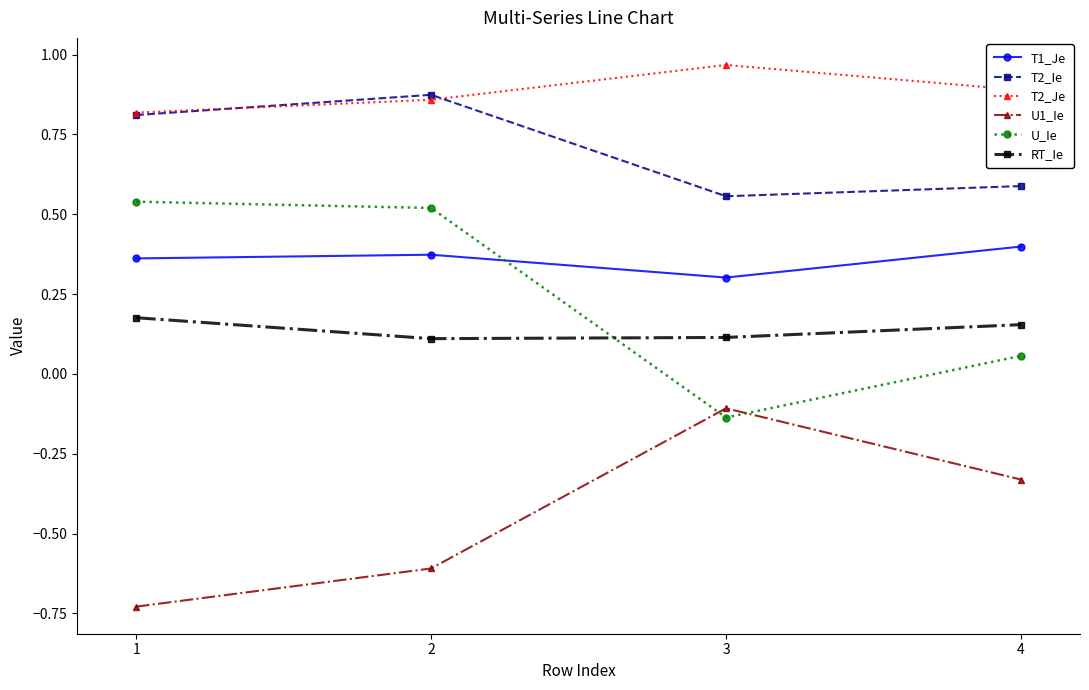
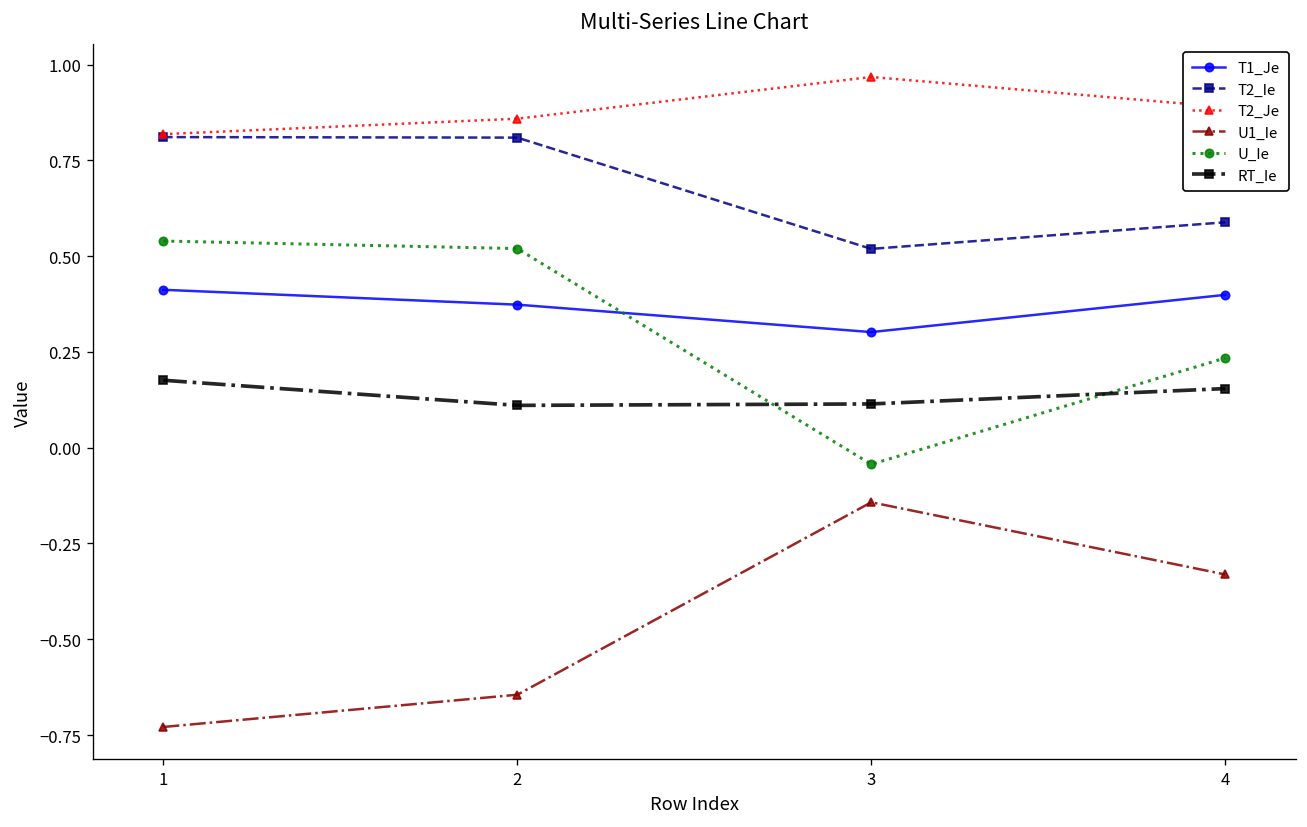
  {
    "T1_Je": {
-     "1": 0.36,
+     "1": 0.41,
      "2": 0.37,
      "3": 0.30,
      "4": 0.40
    },
    "T2_Ie": {
-     "2": 0.87,
-     "3": 0.56,
+     "2": 0.81,
+     "3": 0.52,
      "4": 0.59
    },
    "T2_Je": {
      "2": 0.86,
      "3": 0.97
    },
    "U1_Ie": {
      "1": -0.73,
-     "2": -0.61,
-     "3": -0.11,
+     "2": -0.64,
+     "3": -0.14,
      "4": -0.33
    },
    "U_Ie": {
      "1": 0.54,
      "2": 0.52,
-     "3": -0.14,
-     "4": 0.06
+     "3": -0.04,
+     "4": 0.23
    },
    "RT_Ie": {
      "1": 0.18,
      "2": 0.11,
      "3": 0.11,
      "4": 0.15
    }
  }
